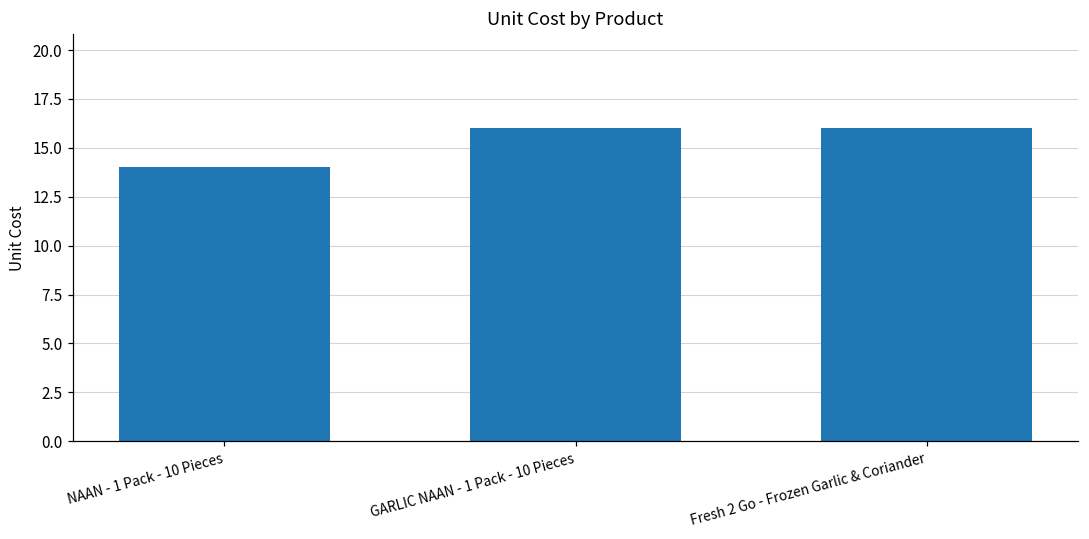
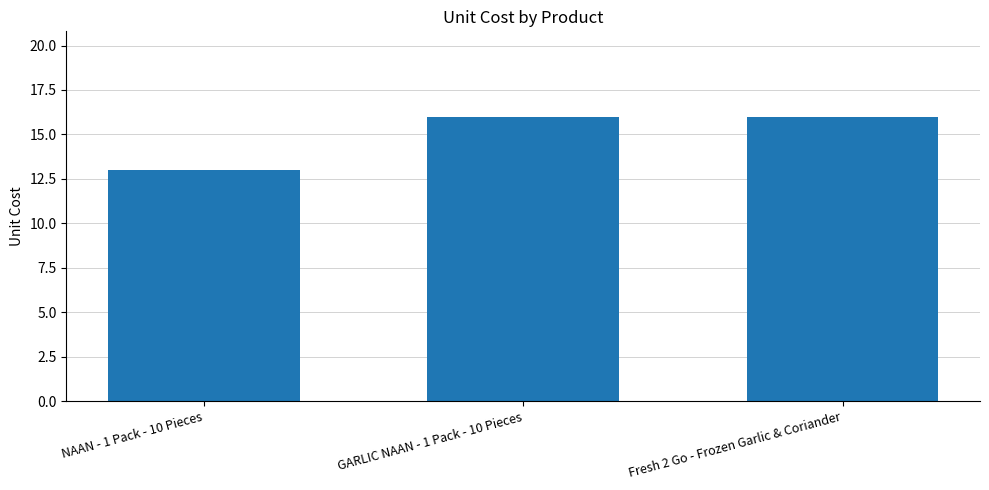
  {
-   "NAAN - 1 Pack - 10 Pieces": 14,
+   "NAAN - 1 Pack - 10 Pieces": 13,
    "GARLIC NAAN - 1 Pack - 10 Pieces": 16,
    "Fresh 2 Go - Frozen Garlic & Coriander": 16
  }
